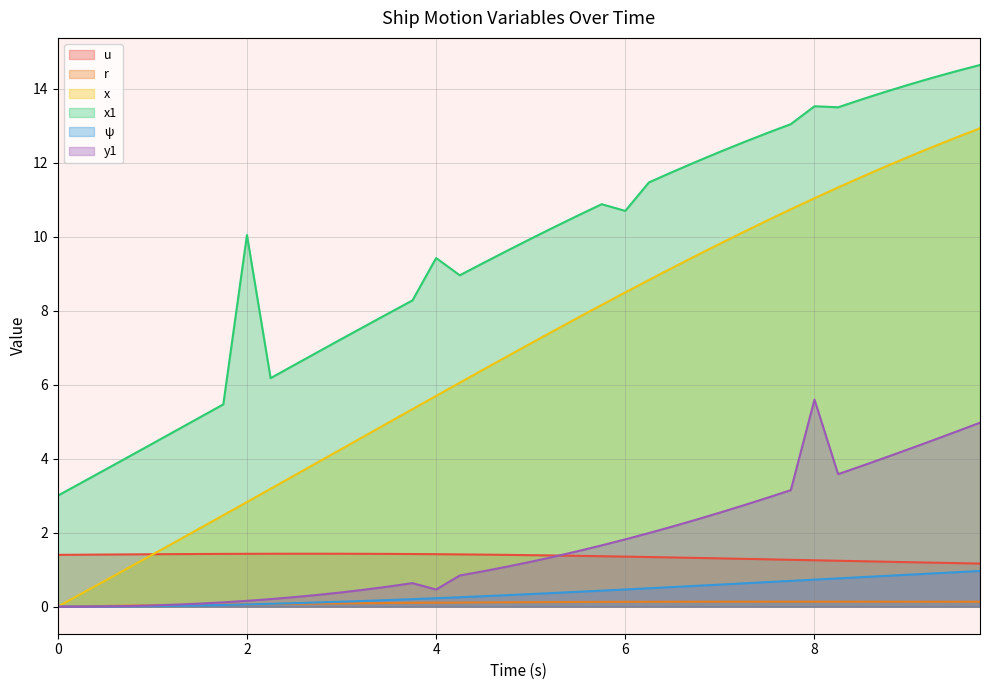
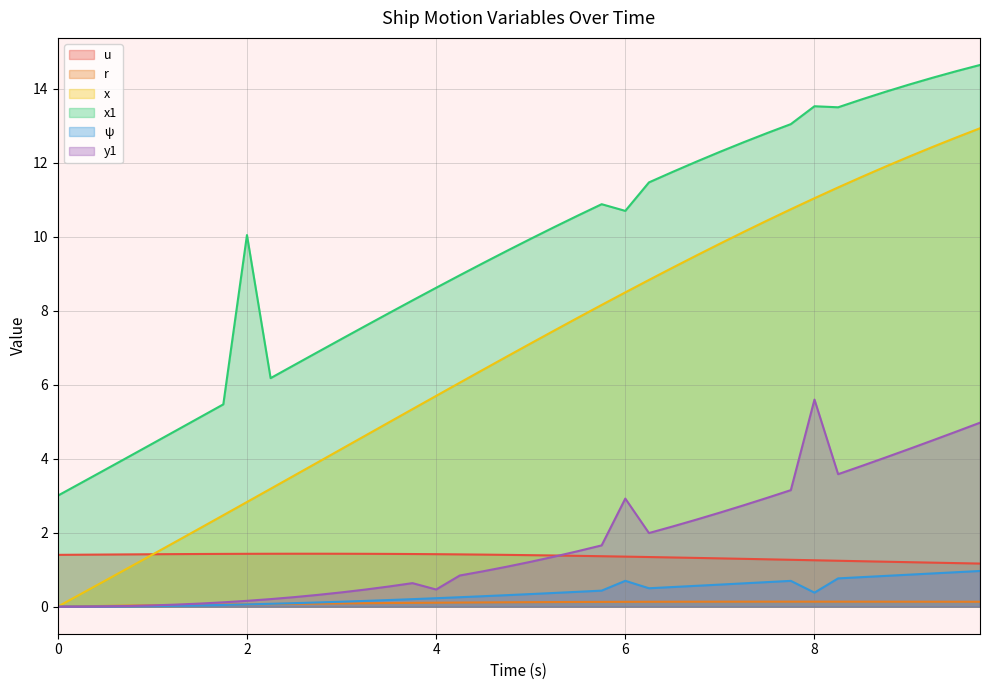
  {
    "x1": {
      "0": 3.0,
      "2": 10.0,
-     "4": 9.4,
+     "4": 8.6,
      "6": 10.7,
      "8": 13.5
    },
    "ψ": {
      "4": 0.2,
-     "6": 0.5,
-     "8": 0.7
+     "6": 0.7,
+     "8": 0.4
    },
    "y1": {
      "2": 0.2,
      "4": 0.5,
-     "6": 1.8,
+     "6": 2.9,
      "8": 5.6
    }
  }
